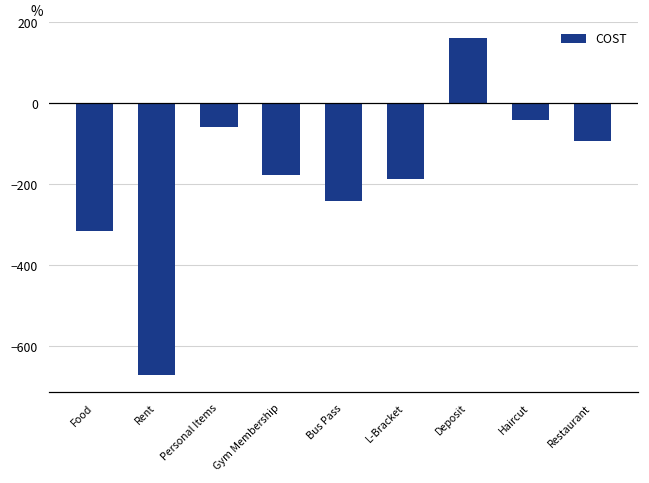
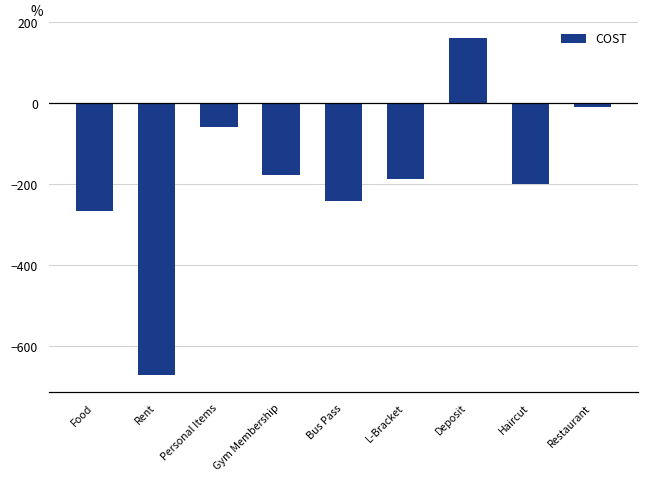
  {
-   "Food": -320,
+   "Food": -270,
    "Rent": -670,
    "Personal Items": -60,
    "Gym Membership": -180,
    "Bus Pass": -240,
    "L-Bracket": -190,
    "Deposit": 160,
-   "Haircut": -40,
-   "Restaurant": -90
+   "Haircut": -200,
+   "Restaurant": -10
  }
